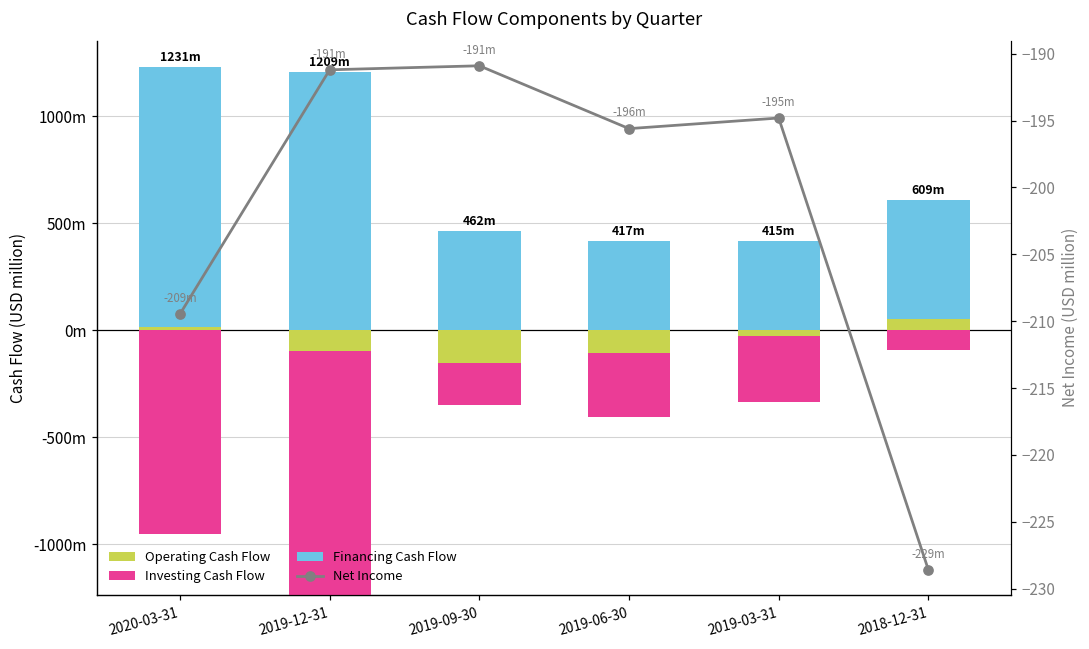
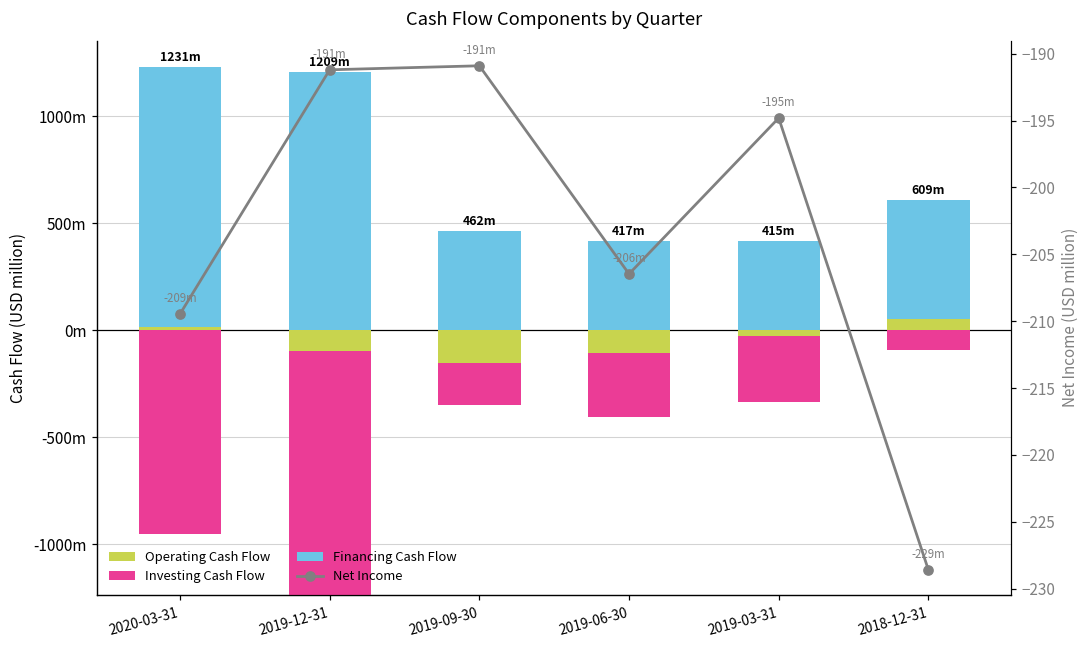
  {
    "Financing Cash Flow": {
      "2019-09-30": "462m",
      "2019-06-30": "417m",
      "2019-03-31": "415m"
    },
    "Net Income": {
      "2020-03-31": "-209m",
      "2019-09-30": "-191m",
-     "2019-06-30": "-196m",
+     "2019-06-30": "-206m",
      "2019-03-31": "-195m",
      "2018-12-31": "-229m"
    }
  }
